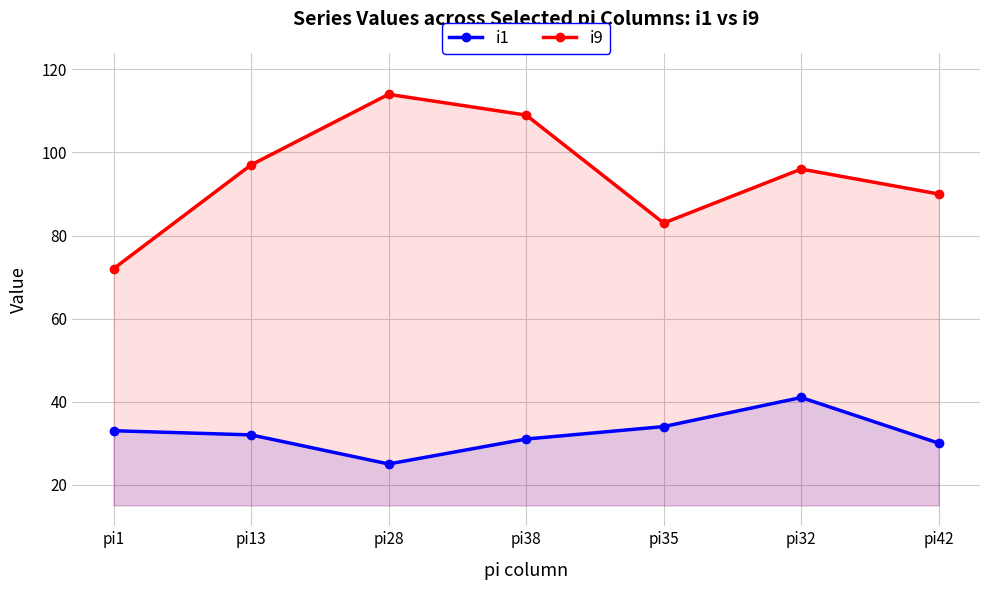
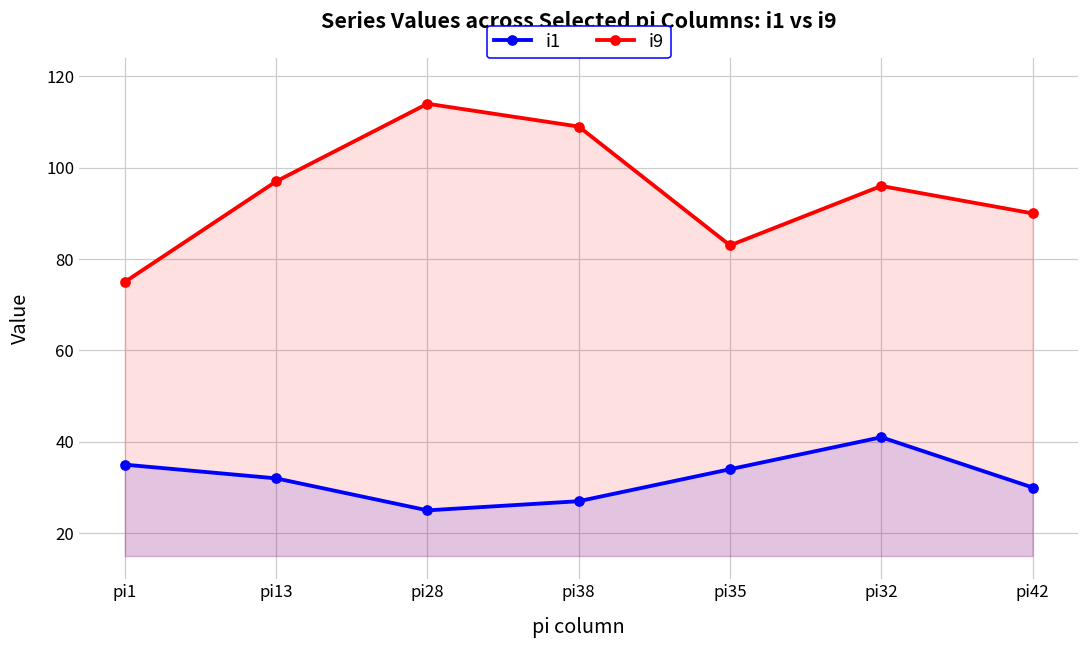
  {
    "i1": {
-     "pi1": 33,
+     "pi1": 35,
      "pi13": 32,
      "pi28": 25,
-     "pi38": 31,
+     "pi38": 27,
      "pi35": 34,
      "pi32": 41,
      "pi42": 30
    },
    "i9": {
-     "pi1": 72,
+     "pi1": 75,
      "pi13": 97,
      "pi28": 114,
      "pi38": 109,
      "pi35": 83,
      "pi32": 96,
      "pi42": 90
    }
  }
